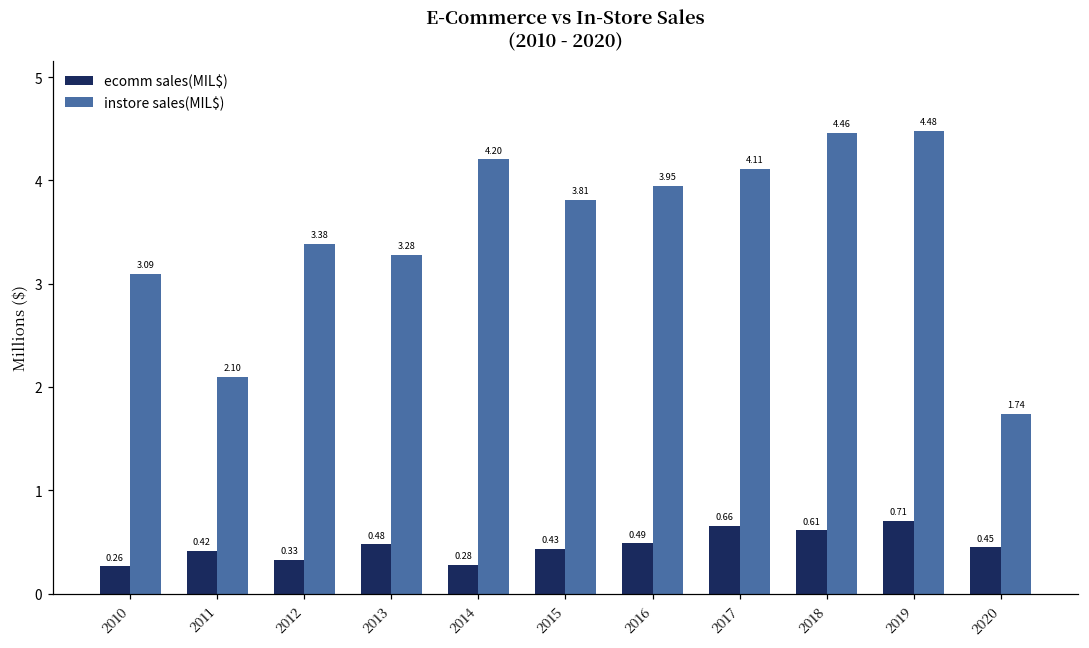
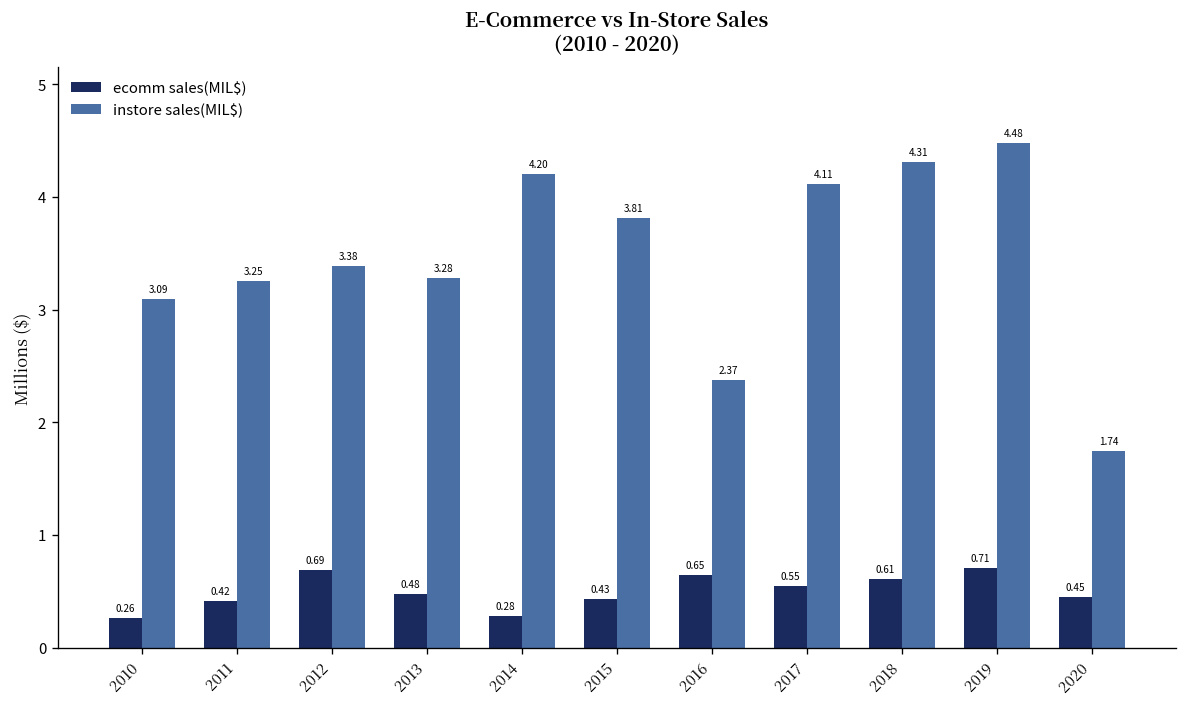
  {
    "ecomm sales(MIL$)": {
      "2010": 0.26,
      "2011": 0.42,
-     "2012": 0.33,
+     "2012": 0.69,
      "2013": 0.48,
      "2014": 0.28,
      "2015": 0.43,
-     "2016": 0.49,
-     "2017": 0.66,
+     "2016": 0.65,
+     "2017": 0.55,
      "2018": 0.61,
      "2019": 0.71,
      "2020": 0.45
    },
    "instore sales(MIL$)": {
      "2010": 3.09,
-     "2011": 2.10,
+     "2011": 3.25,
      "2012": 3.38,
      "2013": 3.28,
      "2014": 4.20,
      "2015": 3.81,
-     "2016": 3.95,
+     "2016": 2.37,
      "2017": 4.11,
-     "2018": 4.46,
+     "2018": 4.31,
      "2019": 4.48,
      "2020": 1.74
    }
  }
